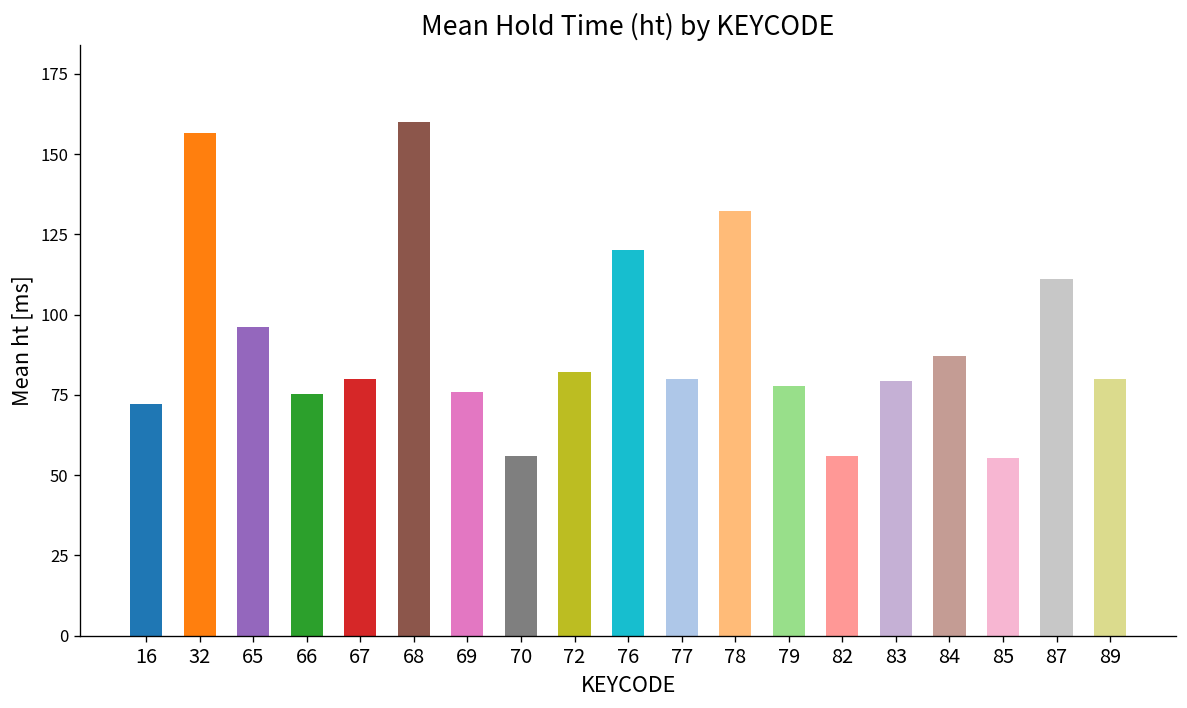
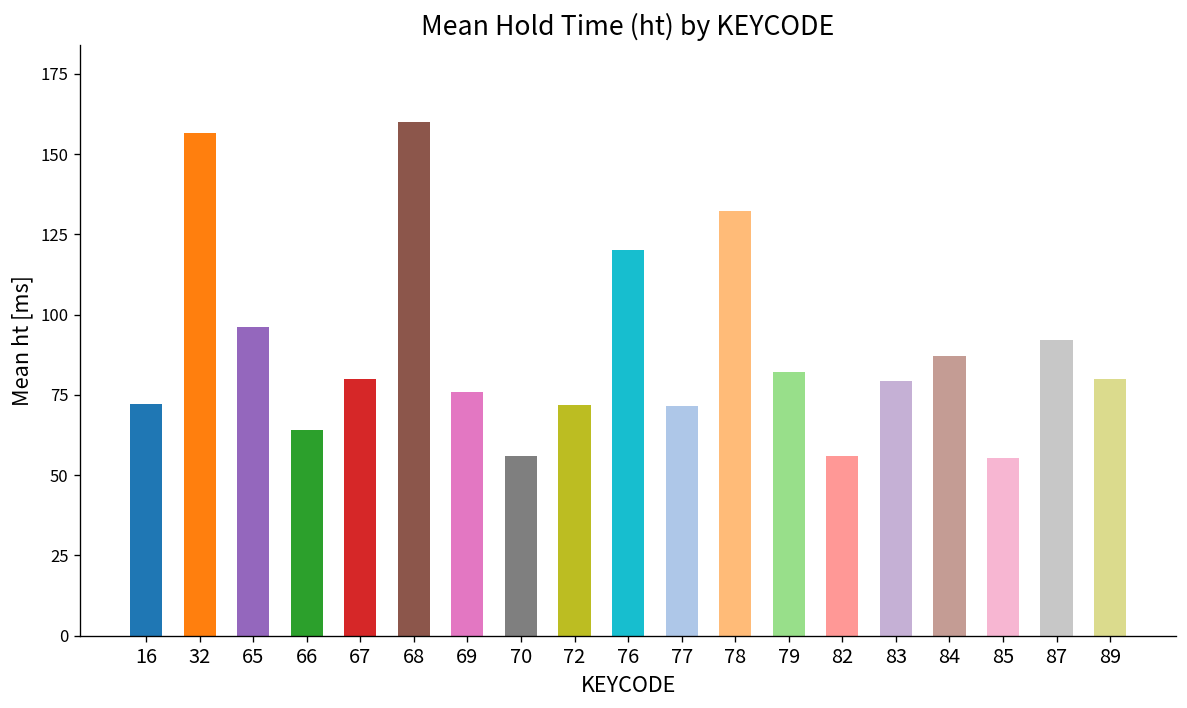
  {
    "16": 72,
    "32": 157,
    "65": 96,
-   "66": 75,
+   "66": 64,
    "67": 80,
    "68": 160,
    "69": 76,
    "70": 56,
-   "72": 82,
+   "72": 72,
    "76": 120,
-   "77": 80,
+   "77": 72,
    "78": 132,
-   "79": 78,
+   "79": 82,
    "82": 56,
    "83": 79,
    "84": 87,
    "85": 55,
-   "87": 111,
+   "87": 92,
    "89": 80
  }
